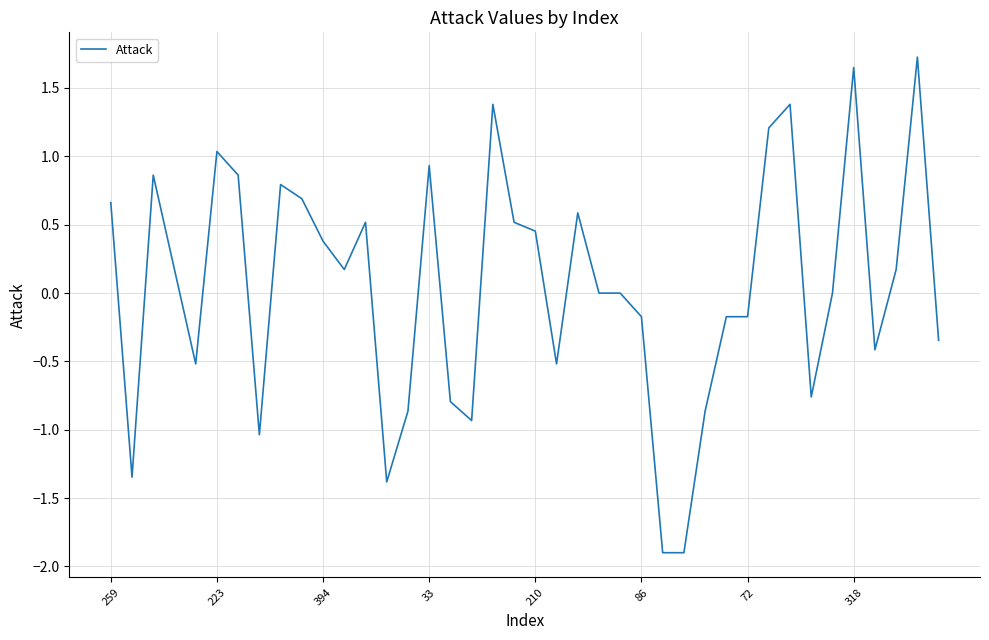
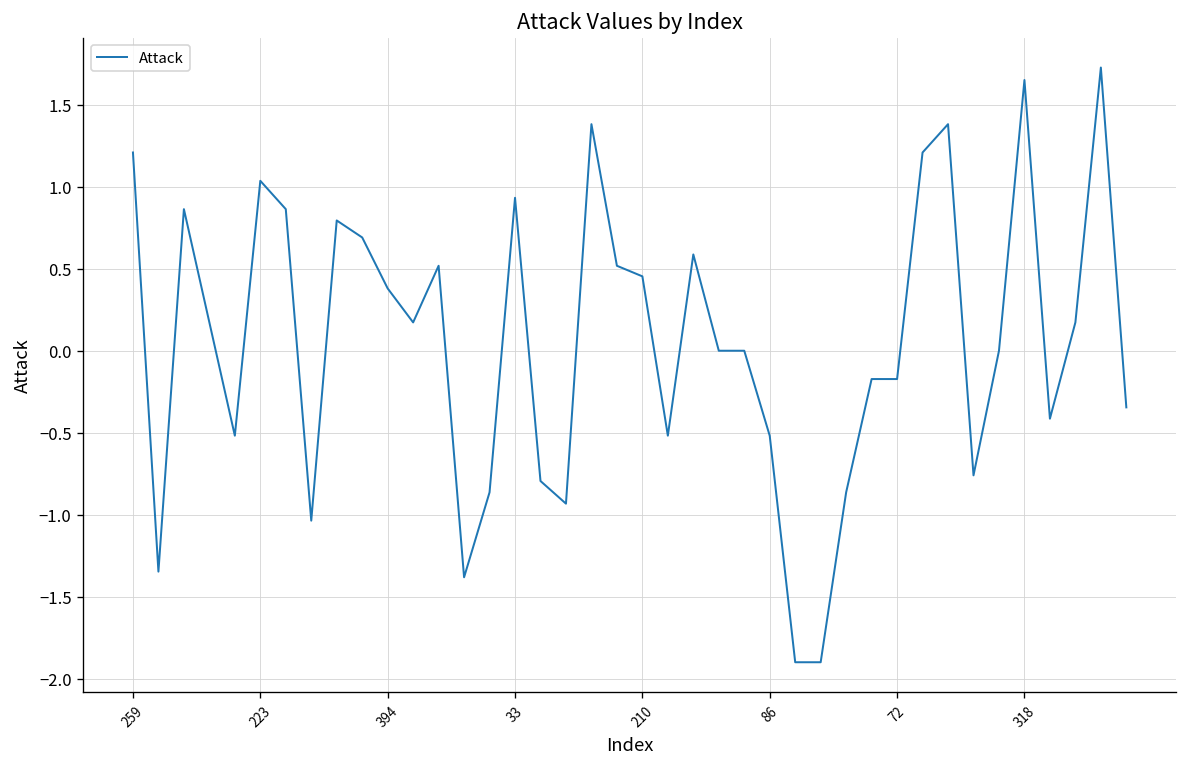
  {
-   "259": 0.66,
+   "259": 1.21,
    "223": 1.04,
    "394": 0.38,
    "210": 0.45,
-   "86": -0.17,
+   "86": -0.52,
    "72": -0.17,
    "318": 1.65
  }
